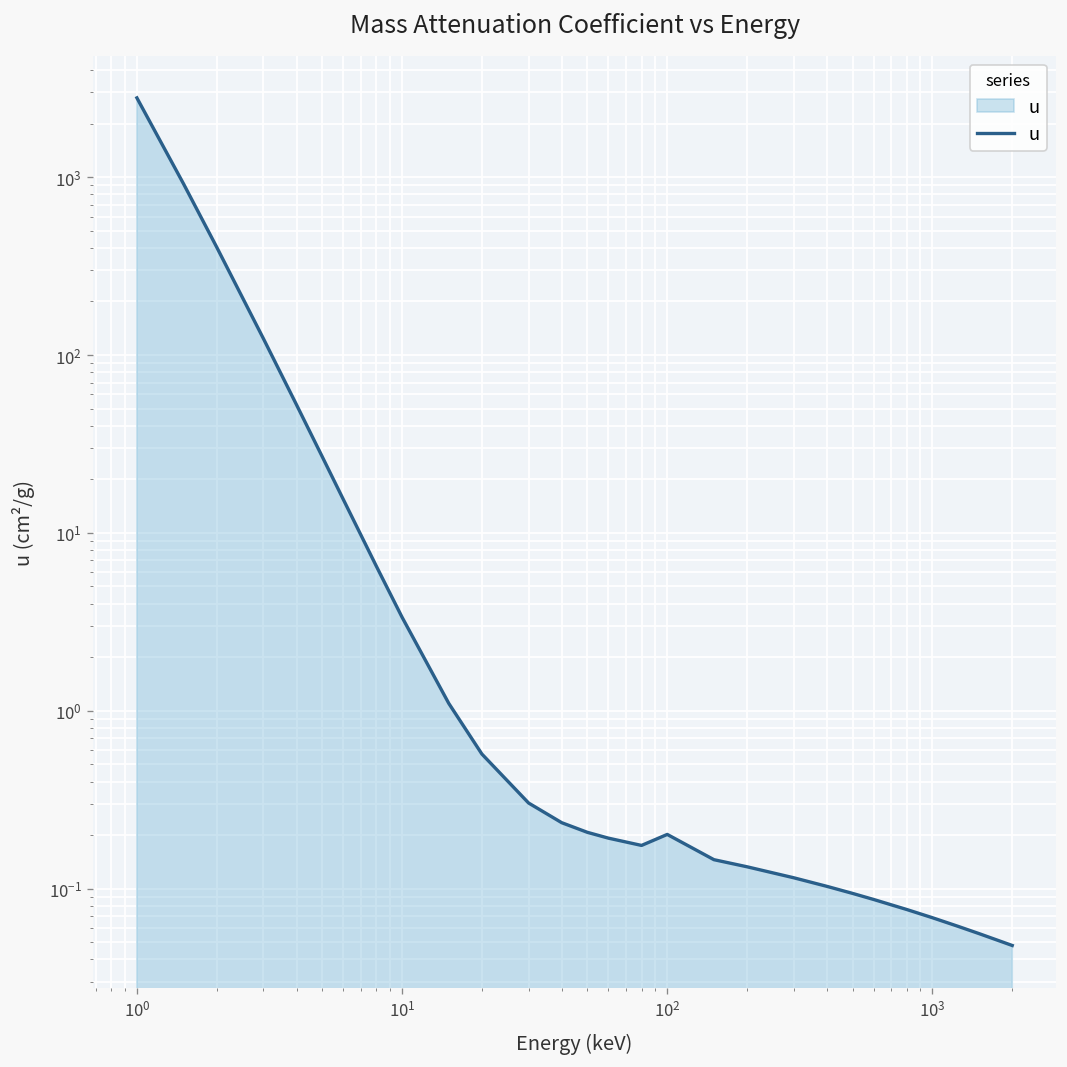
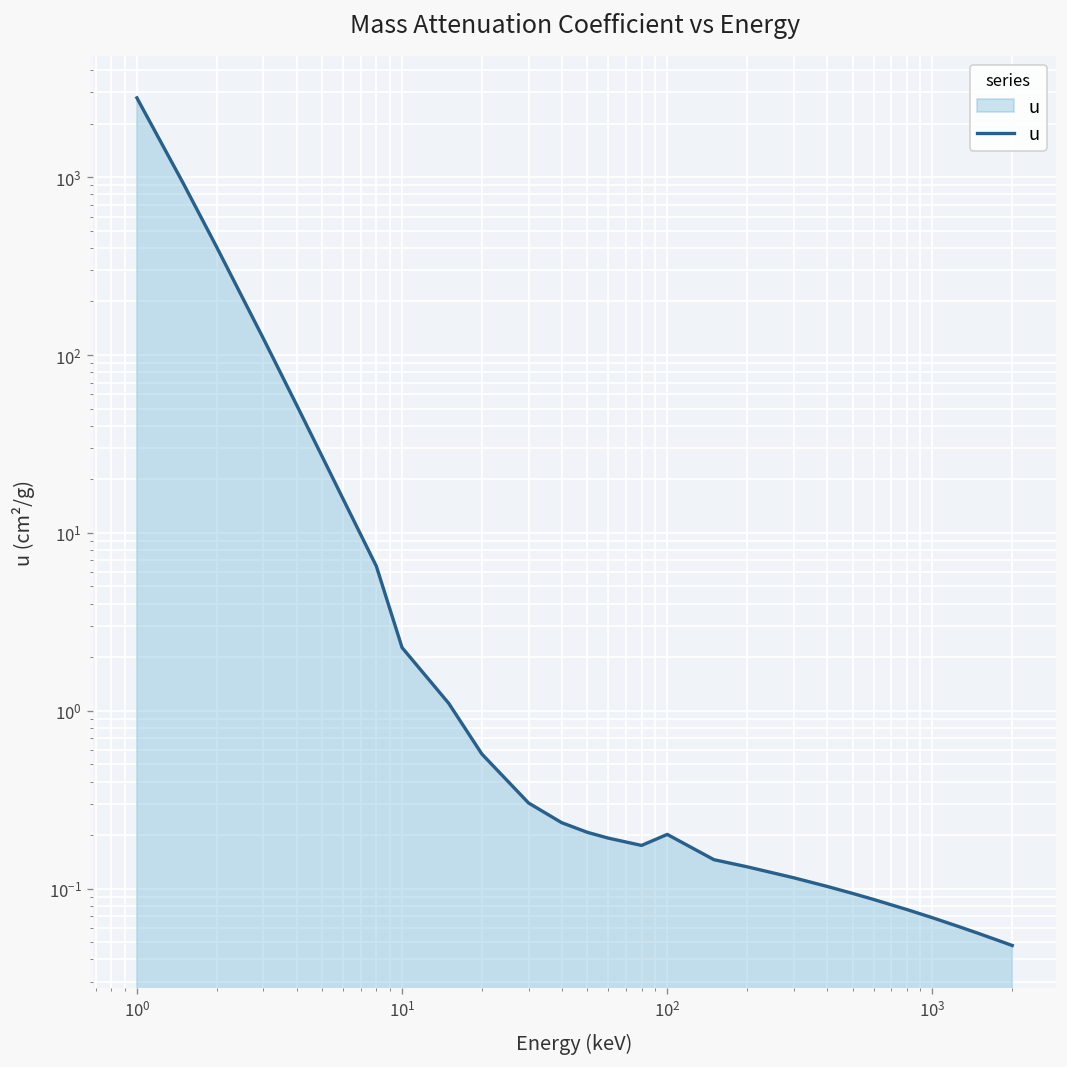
  {
    "10^0": 2800,
-   "10^1": 3.4,
+   "10^1": 2.3,
    "10^2": 0.2,
    "10^3": 0.07
  }
